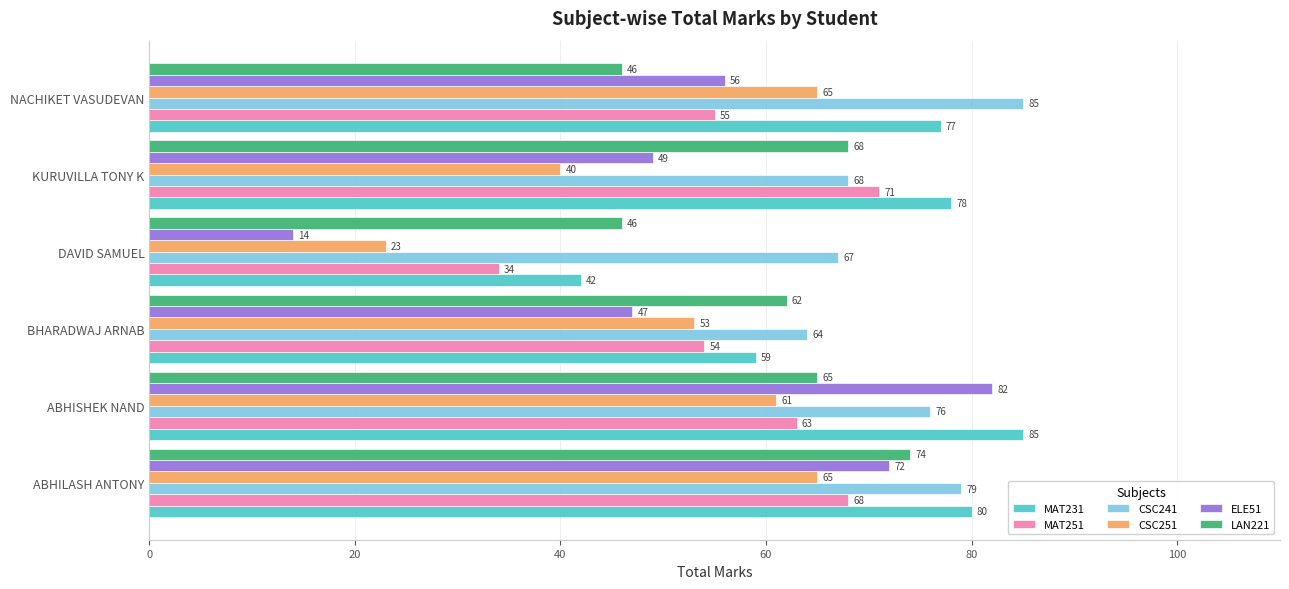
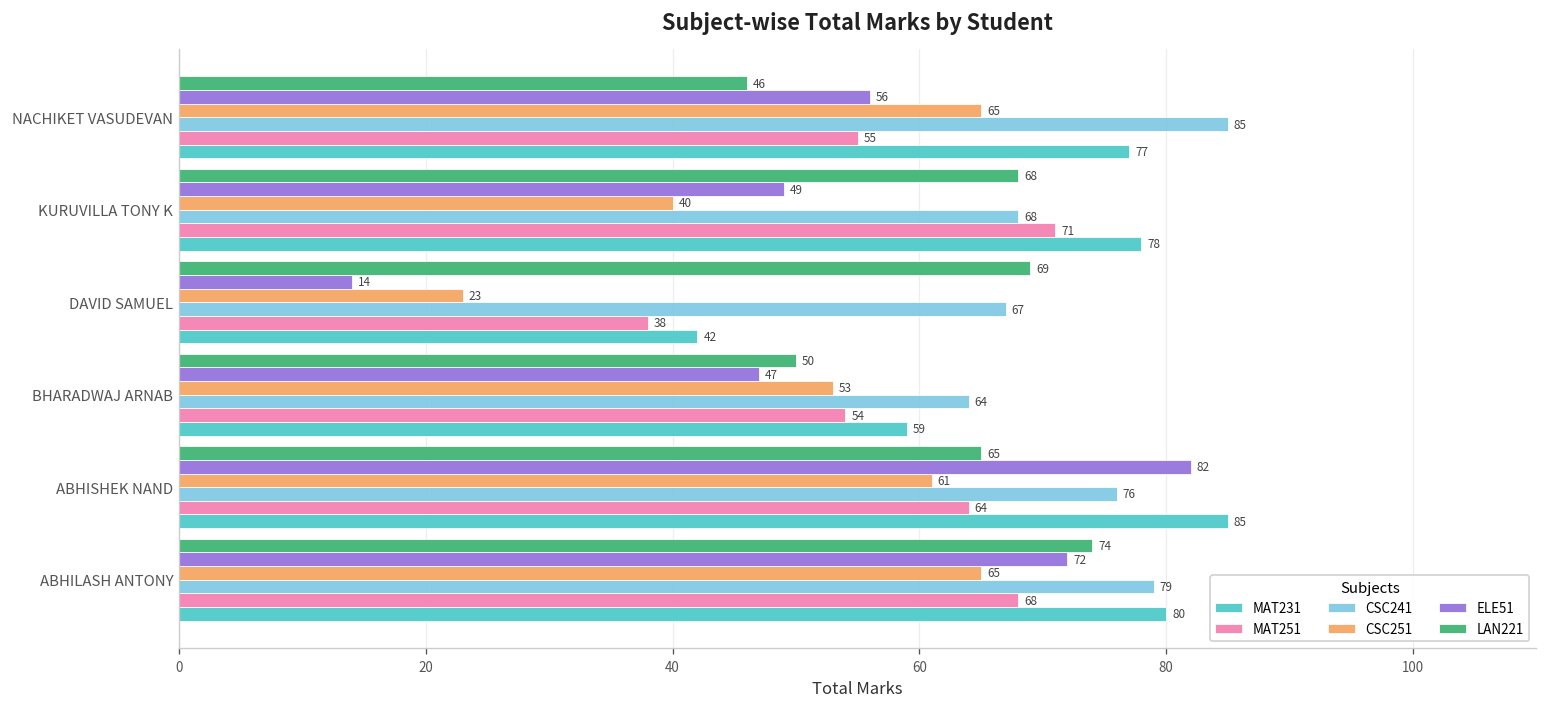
  {
    "MAT251": {
      "NACHIKET VASUDEVAN": 55,
      "KURUVILLA TONY K": 71,
-     "DAVID SAMUEL": 34,
+     "DAVID SAMUEL": 38,
      "BHARADWAJ ARNAB": 54,
-     "ABHISHEK NAND": 63,
+     "ABHISHEK NAND": 64,
      "ABHILASH ANTONY": 68
    },
    "CSC251": {
      "NACHIKET VASUDEVAN": 65,
      "KURUVILLA TONY K": 40,
      "DAVID SAMUEL": 23,
      "BHARADWAJ ARNAB": 53,
      "ABHISHEK NAND": 61,
      "ABHILASH ANTONY": 65
    },
    "ELE51": {
      "NACHIKET VASUDEVAN": 56,
      "KURUVILLA TONY K": 49,
      "DAVID SAMUEL": 14,
      "BHARADWAJ ARNAB": 47,
      "ABHISHEK NAND": 82,
      "ABHILASH ANTONY": 72
    },
    "LAN221": {
      "NACHIKET VASUDEVAN": 46,
      "KURUVILLA TONY K": 68,
-     "DAVID SAMUEL": 46,
-     "BHARADWAJ ARNAB": 62,
+     "DAVID SAMUEL": 69,
+     "BHARADWAJ ARNAB": 50,
      "ABHISHEK NAND": 65,
      "ABHILASH ANTONY": 74
    }
  }
